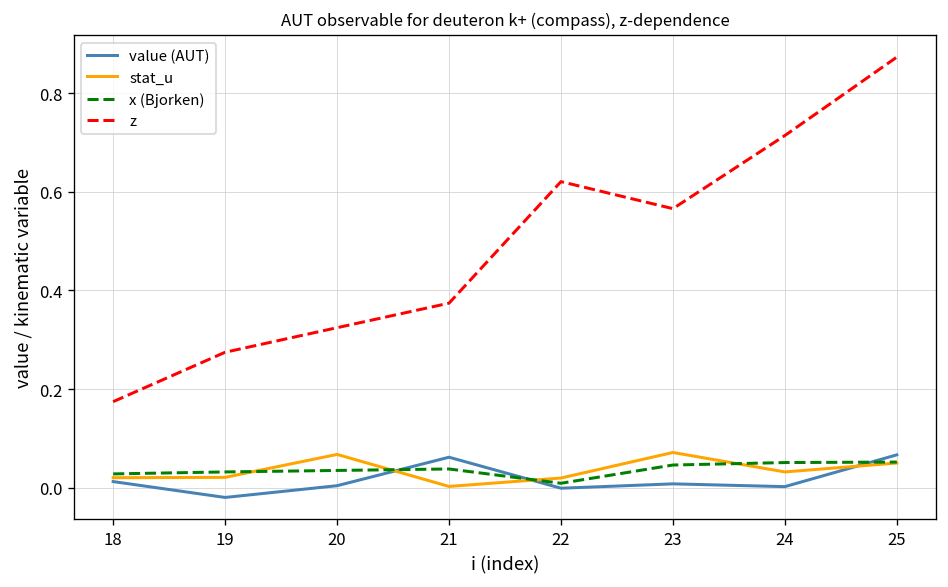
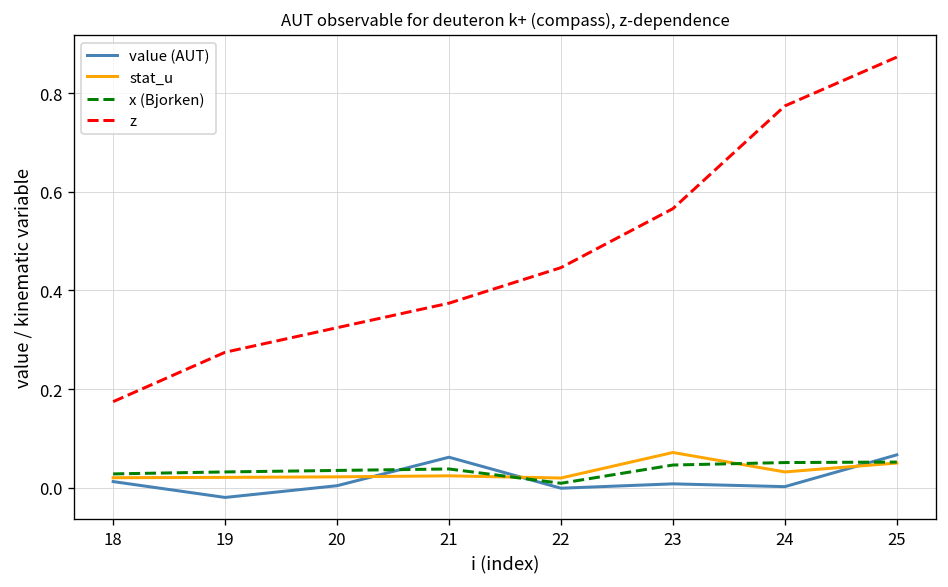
  {
    "value (AUT)": {
      "18": 0.01,
      "19": -0.02,
      "20": 0.00,
      "21": 0.06,
      "22": 0.00,
      "23": 0.01,
      "24": 0.00,
      "25": 0.07
    },
    "stat_u": {
      "18": 0.02,
      "19": 0.02,
-     "20": 0.07,
-     "21": 0.00,
+     "20": 0.02,
+     "21": 0.02,
      "22": 0.02,
      "23": 0.07,
      "24": 0.03
    },
    "x (Bjorken)": {
      "18": 0.03,
      "19": 0.03,
      "20": 0.04,
      "21": 0.04,
      "22": 0.01,
      "23": 0.05,
      "24": 0.05
    },
    "z": {
      "18": 0.17,
      "19": 0.27,
      "20": 0.32,
      "21": 0.37,
-     "22": 0.62,
+     "22": 0.45,
      "23": 0.57,
-     "24": 0.71,
+     "24": 0.77,
      "25": 0.87
    }
  }
